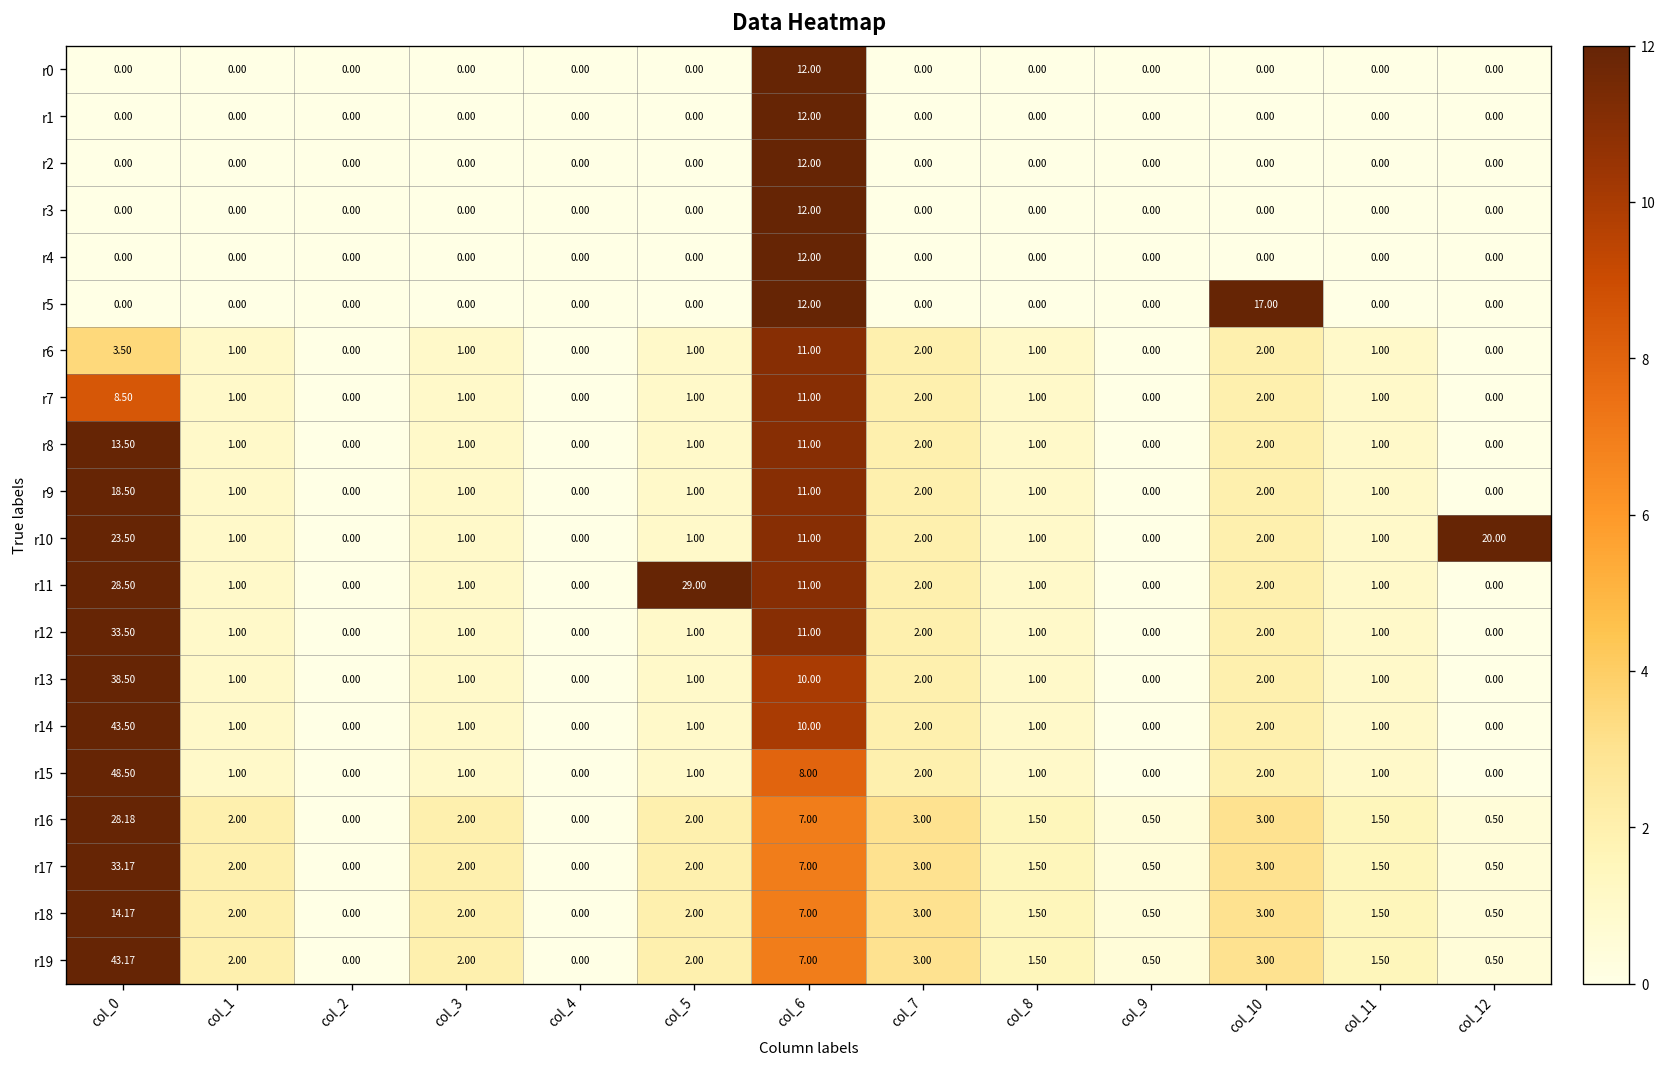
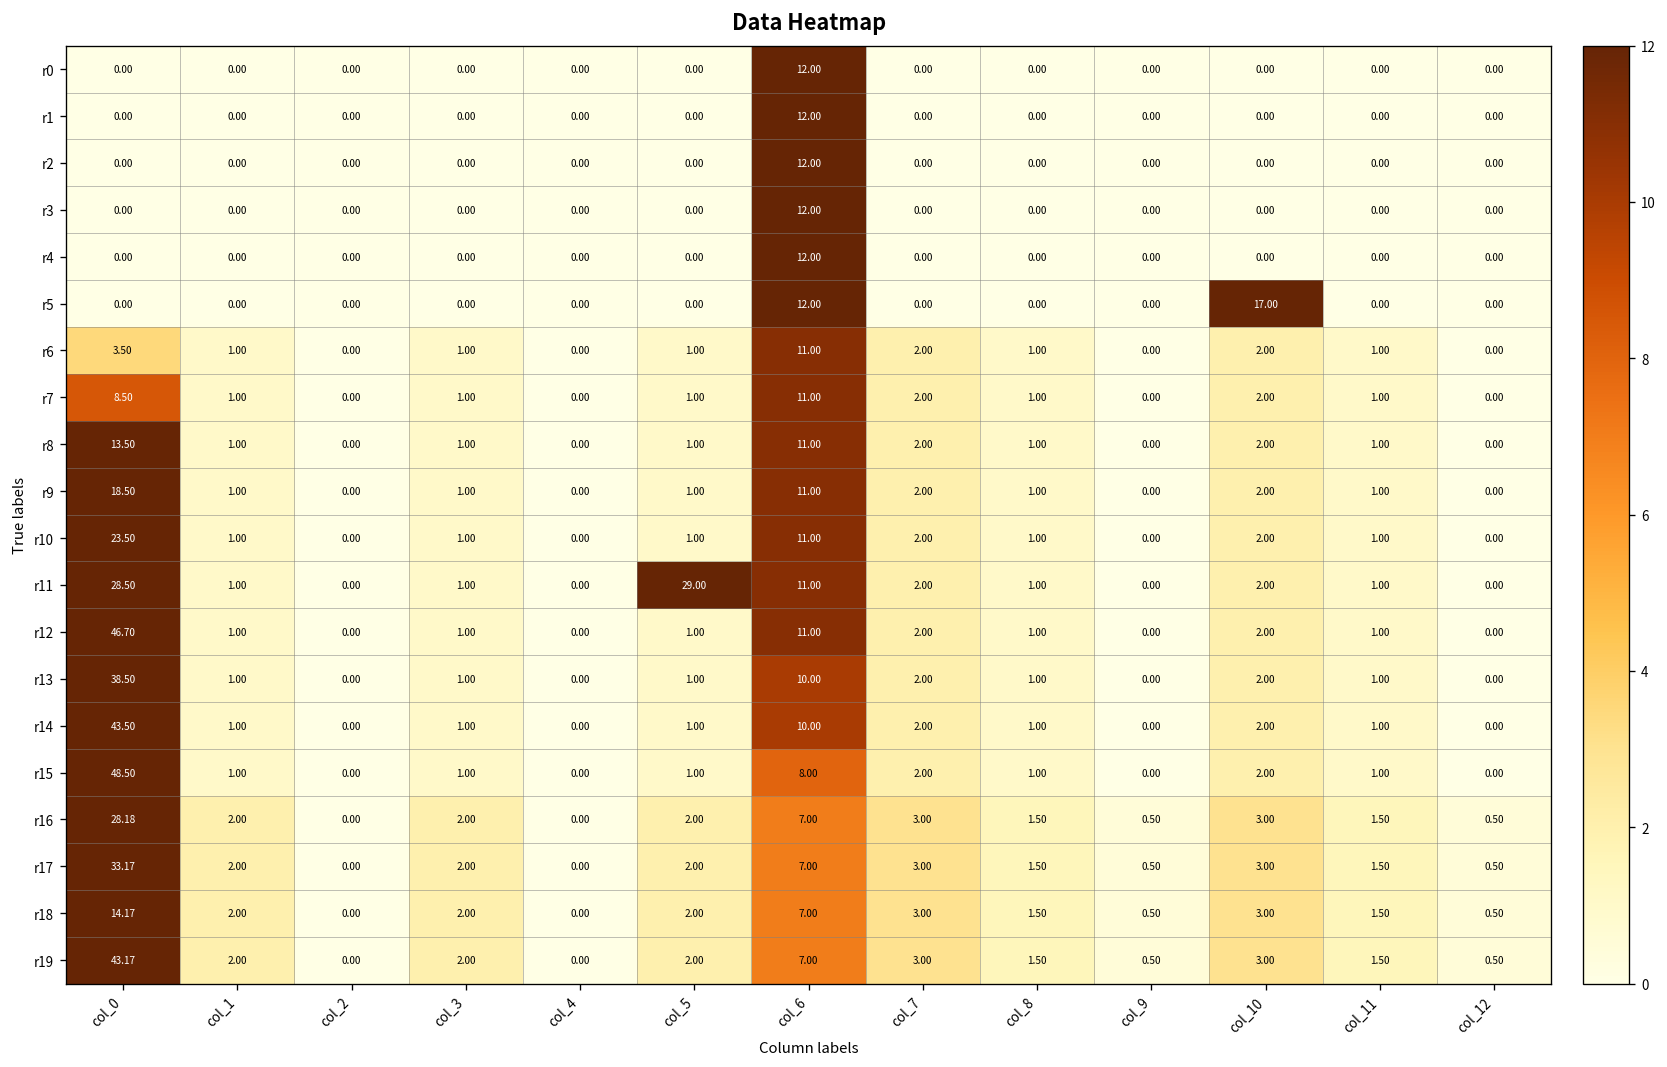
  {
    "r10": {
      "col_0": 23.50,
      "col_1": 1.00,
      "col_2": 0.00,
      "col_3": 1.00,
      "col_4": 0.00,
      "col_5": 1.00,
      "col_6": 11.00,
      "col_7": 2.00,
      "col_8": 1.00,
      "col_9": 0.00,
      "col_10": 2.00,
      "col_11": 1.00,
-     "col_12": 20.00
+     "col_12": 0.00
    },
    "r12": {
-     "col_0": 33.50,
+     "col_0": 46.70,
      "col_1": 1.00,
      "col_2": 0.00,
      "col_3": 1.00,
      "col_4": 0.00,
      "col_5": 1.00,
      "col_6": 11.00,
      "col_7": 2.00,
      "col_8": 1.00,
      "col_9": 0.00,
      "col_10": 2.00,
      "col_11": 1.00,
      "col_12": 0.00
    }
  }
